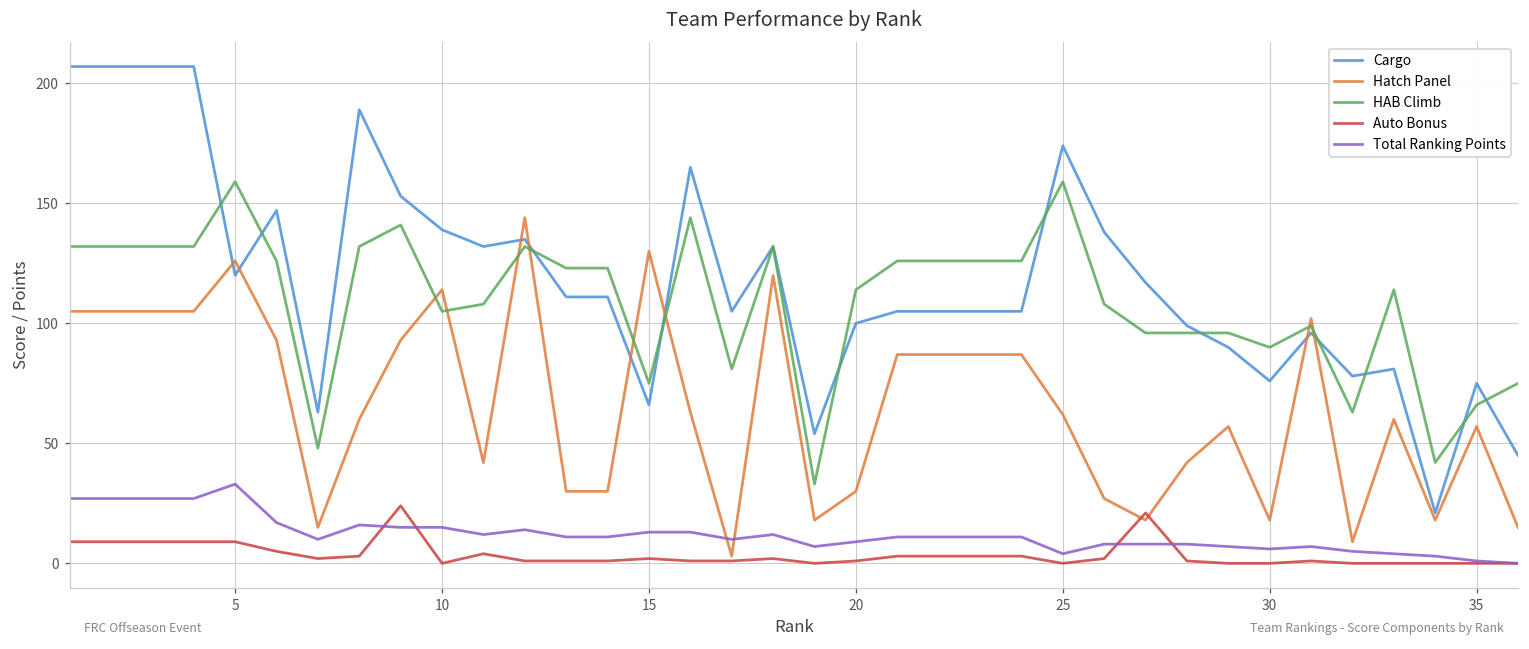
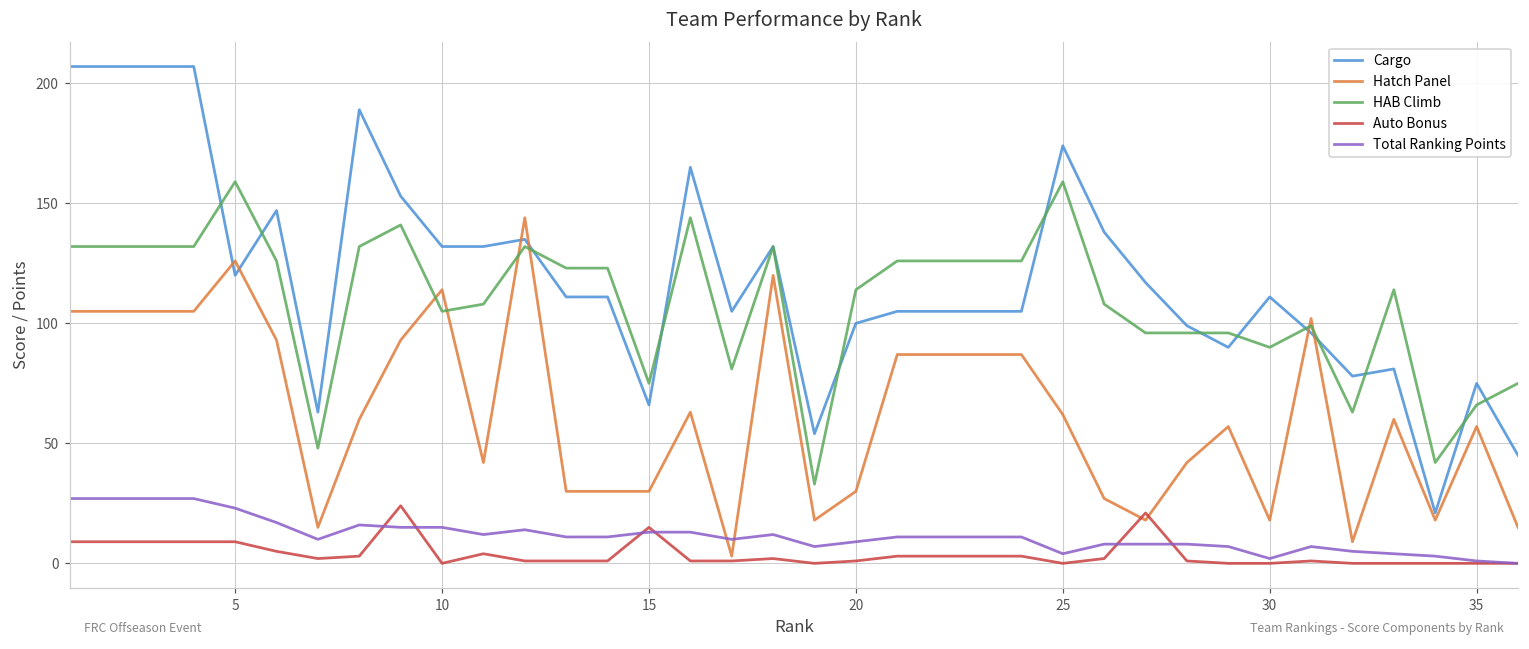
  {
    "Cargo": {
      "5": 120,
-     "10": 139,
+     "10": 132,
      "15": 66,
      "20": 100,
      "25": 174,
-     "30": 76,
+     "30": 111,
      "35": 75
    },
    "Hatch Panel": {
      "5": 126,
      "10": 114,
-     "15": 130,
+     "15": 30,
      "20": 30,
      "25": 62,
      "30": 18,
      "35": 57
    },
    "HAB Climb": {
      "5": 159,
      "10": 105,
      "15": 75,
      "20": 114,
      "25": 159,
      "30": 90,
      "35": 66
    },
    "Auto Bonus": {
      "5": 9,
      "10": 0,
-     "15": 2,
+     "15": 15,
      "20": 1,
      "25": 0,
      "30": 0
    },
    "Total Ranking Points": {
-     "5": 33,
+     "5": 23,
      "10": 15,
      "15": 13,
      "20": 9,
      "25": 4,
-     "30": 6
+     "30": 2
    }
  }
